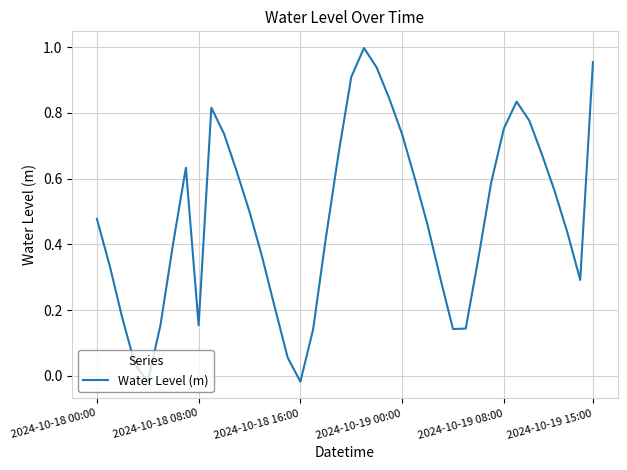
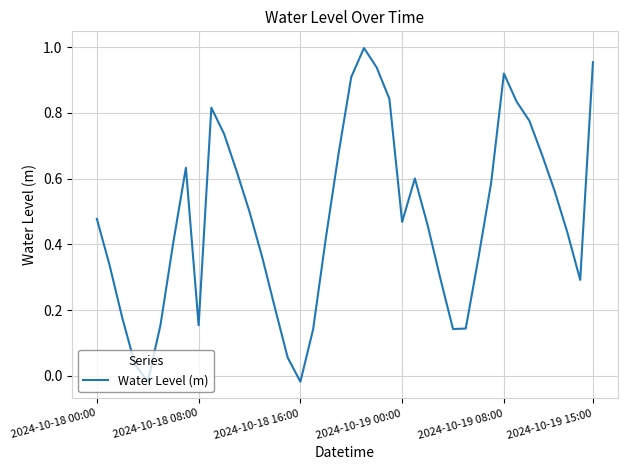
  {
    "2024-10-18 00:00": 0.48,
    "2024-10-18 08:00": 0.15,
    "2024-10-18 16:00": -0.02,
-   "2024-10-19 00:00": 0.73,
-   "2024-10-19 08:00": 0.75,
+   "2024-10-19 00:00": 0.47,
+   "2024-10-19 08:00": 0.92,
    "2024-10-19 15:00": 0.95
  }
